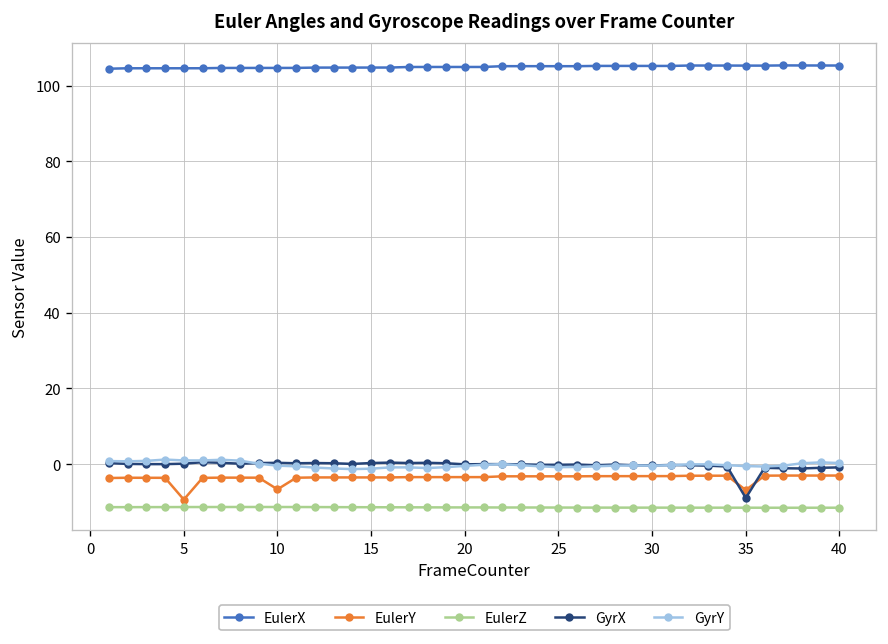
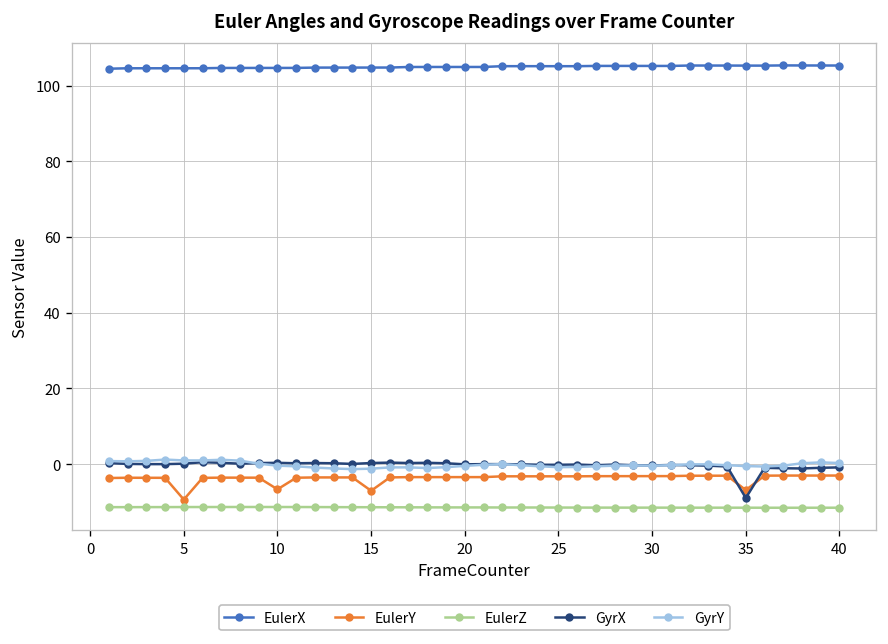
  {
    "EulerX": {
      "5": 105,
      "10": 105,
      "15": 105,
      "20": 105,
      "25": 105,
      "30": 105,
      "35": 105,
      "40": 105
    },
    "EulerY": {
      "5": -9,
      "10": -7,
-     "15": -4,
+     "15": -7,
      "20": -3,
      "25": -3,
      "30": -3,
      "35": -7,
      "40": -3
    },
    "EulerZ": {
      "5": -11,
      "10": -11,
      "15": -11,
      "20": -11,
      "25": -11,
      "30": -11,
      "35": -12,
      "40": -12
    },
    "GyrX": {
      "5": 0,
      "15": 0,
      "35": -9,
      "40": -1
    },
    "GyrY": {
      "5": 1,
      "15": -1,
      "35": -1,
      "40": 0
    }
  }
